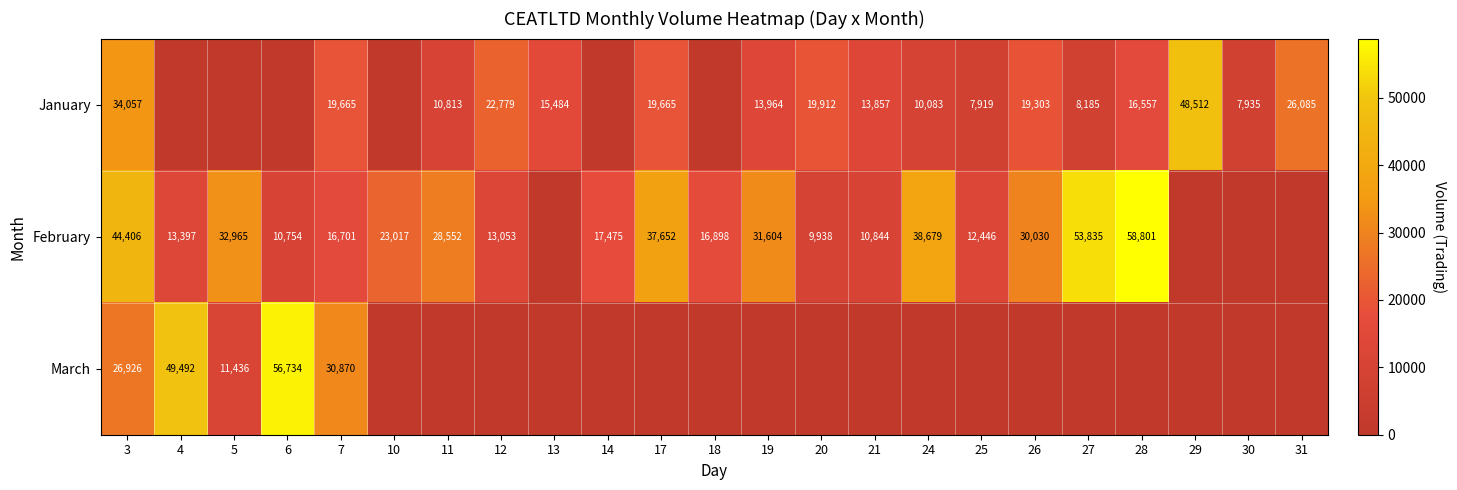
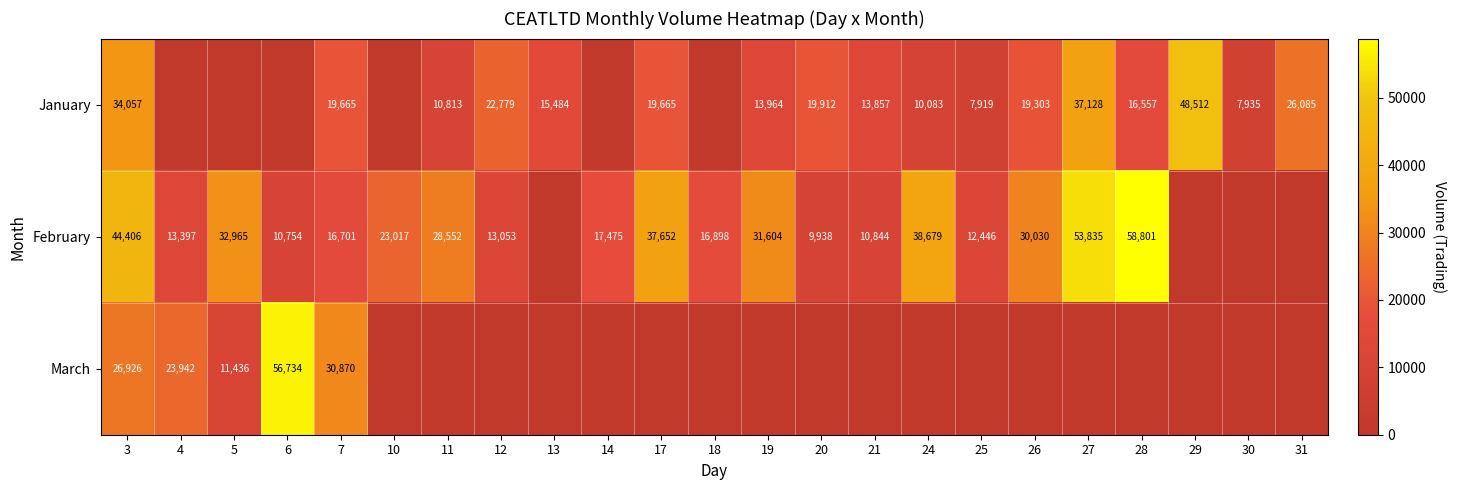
  {
    "January": {
      "3": "34,057",
      "7": "19,665",
      "11": "10,813",
      "12": "22,779",
      "13": "15,484",
      "17": "19,665",
      "19": "13,964",
      "20": "19,912",
      "21": "13,857",
      "24": "10,083",
      "25": "7,919",
      "26": "19,303",
-     "27": "8,185",
+     "27": "37,128",
      "28": "16,557",
      "29": "48,512",
      "30": "7,935",
      "31": "26,085"
    },
    "February": {
      "3": "44,406",
      "4": "13,397",
      "5": "32,965",
      "6": "10,754",
      "7": "16,701",
      "10": "23,017",
      "11": "28,552",
      "12": "13,053",
      "14": "17,475",
      "17": "37,652",
      "18": "16,898",
      "19": "31,604",
      "20": "9,938",
      "21": "10,844",
      "24": "38,679",
      "25": "12,446",
      "26": "30,030",
      "27": "53,835",
      "28": "58,801"
    },
    "March": {
      "3": "26,926",
-     "4": "49,492",
+     "4": "23,942",
      "5": "11,436",
      "6": "56,734",
      "7": "30,870"
    }
  }
